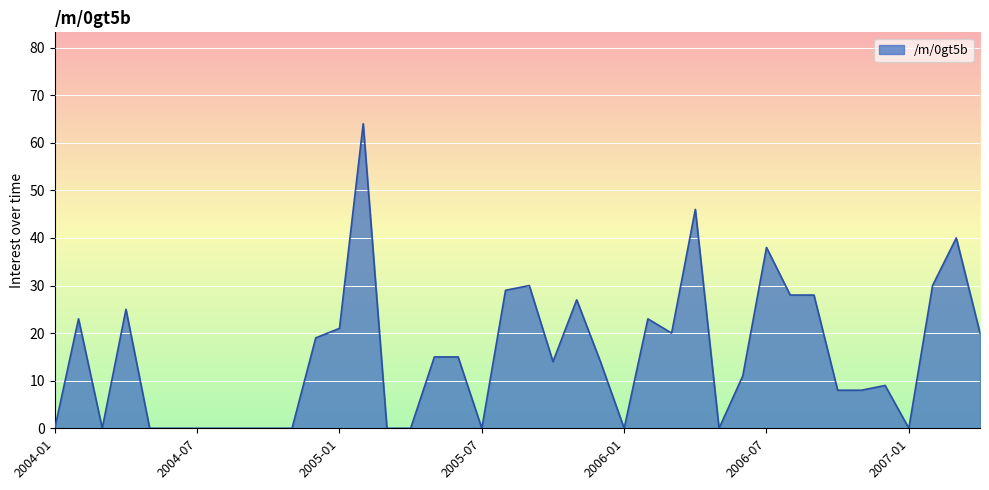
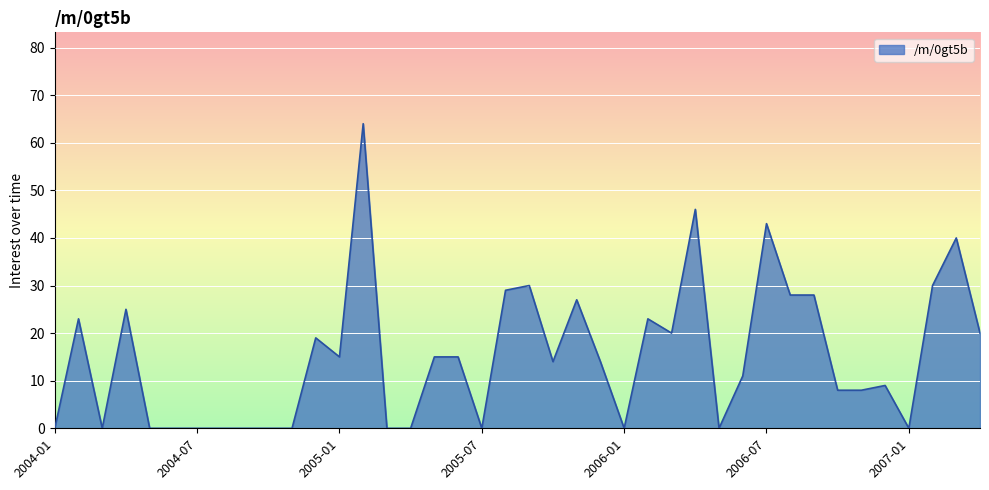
  {
    "2004-01": 0,
    "2004-07": 0,
-   "2005-01": 21,
+   "2005-01": 15,
    "2005-07": 0,
    "2006-01": 0,
-   "2006-07": 38,
+   "2006-07": 43,
    "2007-01": 0
  }
